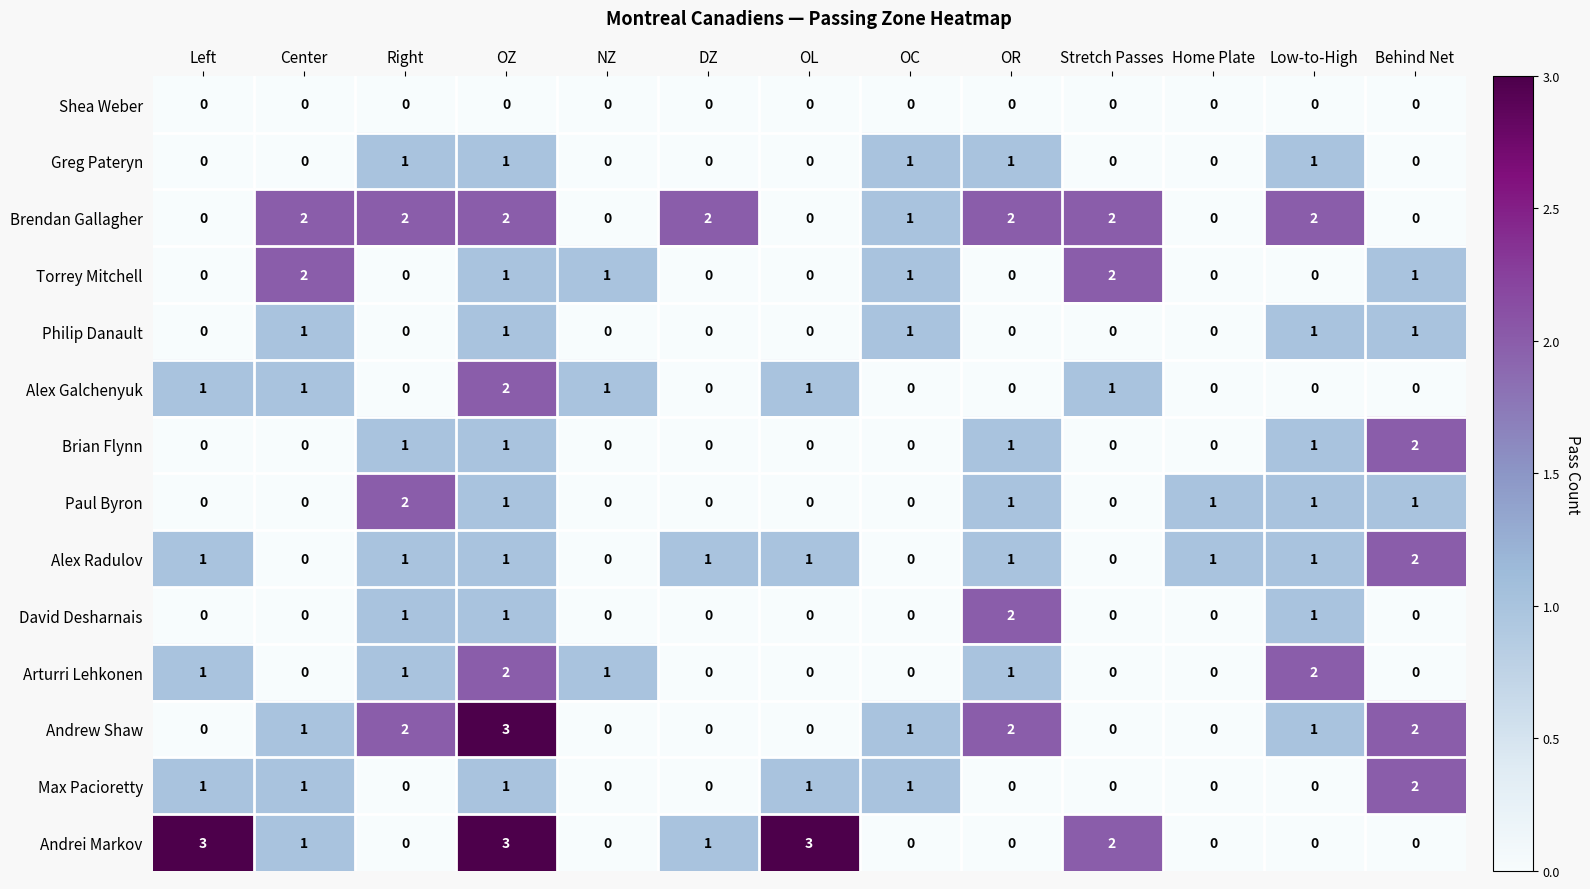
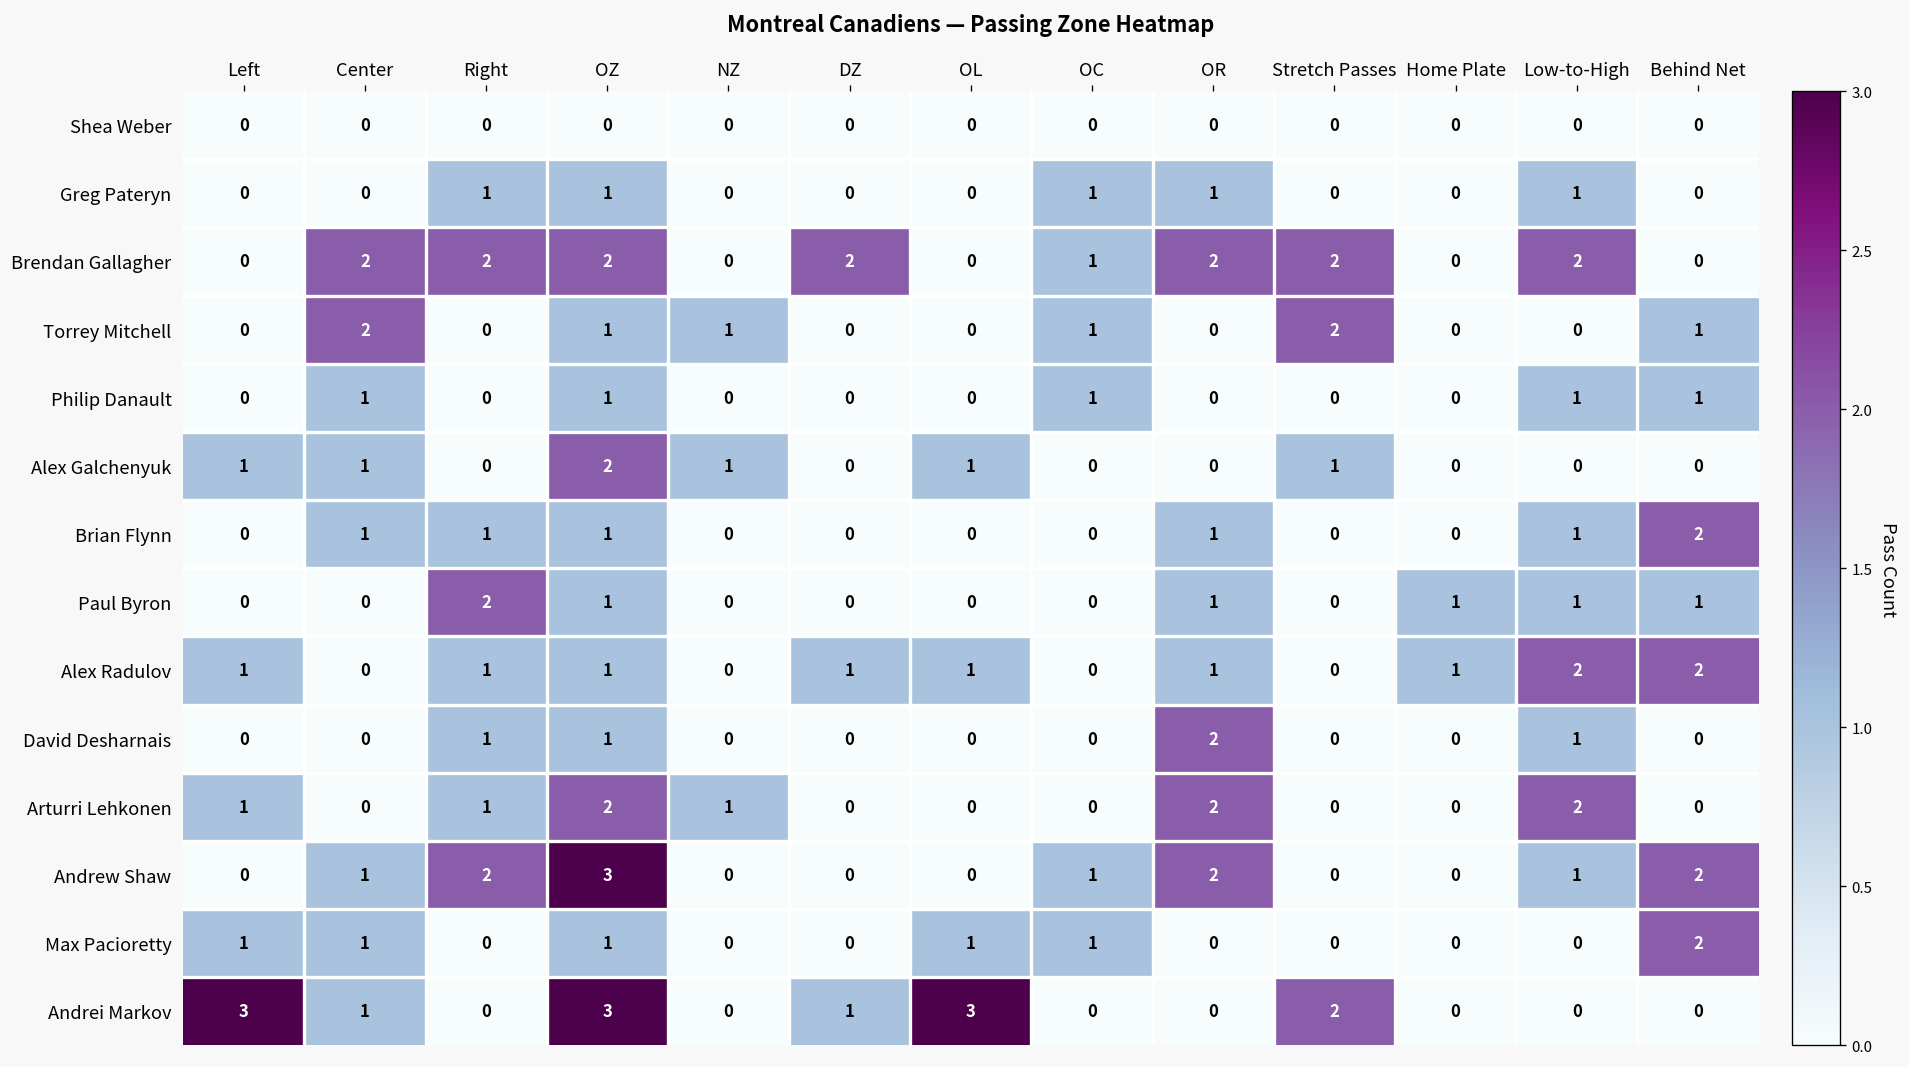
  {
    "Shea Weber": {
      "Left": 0,
      "Center": 0,
      "Right": 0,
      "OZ": 0,
      "NZ": 0,
      "DZ": 0,
      "OL": 0,
      "OC": 0,
      "OR": 0,
      "Stretch Passes": 0,
      "Home Plate": 0,
      "Low-to-High": 0,
      "Behind Net": 0
    },
    "Greg Pateryn": {
      "Left": 0,
      "Center": 0,
      "Right": 1,
      "OZ": 1,
      "NZ": 0,
      "DZ": 0,
      "OL": 0,
      "OC": 1,
      "OR": 1,
      "Stretch Passes": 0,
      "Home Plate": 0,
      "Low-to-High": 1,
      "Behind Net": 0
    },
    "Brendan Gallagher": {
      "Left": 0,
      "Center": 2,
      "Right": 2,
      "OZ": 2,
      "NZ": 0,
      "DZ": 2,
      "OL": 0,
      "OC": 1,
      "OR": 2,
      "Stretch Passes": 2,
      "Home Plate": 0,
      "Low-to-High": 2,
      "Behind Net": 0
    },
    "Torrey Mitchell": {
      "Left": 0,
      "Center": 2,
      "Right": 0,
      "OZ": 1,
      "NZ": 1,
      "DZ": 0,
      "OL": 0,
      "OC": 1,
      "OR": 0,
      "Stretch Passes": 2,
      "Home Plate": 0,
      "Low-to-High": 0,
      "Behind Net": 1
    },
    "Philip Danault": {
      "Left": 0,
      "Center": 1,
      "Right": 0,
      "OZ": 1,
      "NZ": 0,
      "DZ": 0,
      "OL": 0,
      "OC": 1,
      "OR": 0,
      "Stretch Passes": 0,
      "Home Plate": 0,
      "Low-to-High": 1,
      "Behind Net": 1
    },
    "Alex Galchenyuk": {
      "Left": 1,
      "Center": 1,
      "Right": 0,
      "OZ": 2,
      "NZ": 1,
      "DZ": 0,
      "OL": 1,
      "OC": 0,
      "OR": 0,
      "Stretch Passes": 1,
      "Home Plate": 0,
      "Low-to-High": 0,
      "Behind Net": 0
    },
    "Brian Flynn": {
      "Left": 0,
-     "Center": 0,
+     "Center": 1,
      "Right": 1,
      "OZ": 1,
      "NZ": 0,
      "DZ": 0,
      "OL": 0,
      "OC": 0,
      "OR": 1,
      "Stretch Passes": 0,
      "Home Plate": 0,
      "Low-to-High": 1,
      "Behind Net": 2
    },
    "Paul Byron": {
      "Left": 0,
      "Center": 0,
      "Right": 2,
      "OZ": 1,
      "NZ": 0,
      "DZ": 0,
      "OL": 0,
      "OC": 0,
      "OR": 1,
      "Stretch Passes": 0,
      "Home Plate": 1,
      "Low-to-High": 1,
      "Behind Net": 1
    },
    "Alex Radulov": {
      "Left": 1,
      "Center": 0,
      "Right": 1,
      "OZ": 1,
      "NZ": 0,
      "DZ": 1,
      "OL": 1,
      "OC": 0,
      "OR": 1,
      "Stretch Passes": 0,
      "Home Plate": 1,
-     "Low-to-High": 1,
+     "Low-to-High": 2,
      "Behind Net": 2
    },
    "David Desharnais": {
      "Left": 0,
      "Center": 0,
      "Right": 1,
      "OZ": 1,
      "NZ": 0,
      "DZ": 0,
      "OL": 0,
      "OC": 0,
      "OR": 2,
      "Stretch Passes": 0,
      "Home Plate": 0,
      "Low-to-High": 1,
      "Behind Net": 0
    },
    "Arturri Lehkonen": {
      "Left": 1,
      "Center": 0,
      "Right": 1,
      "OZ": 2,
      "NZ": 1,
      "DZ": 0,
      "OL": 0,
      "OC": 0,
-     "OR": 1,
+     "OR": 2,
      "Stretch Passes": 0,
      "Home Plate": 0,
      "Low-to-High": 2,
      "Behind Net": 0
    },
    "Andrew Shaw": {
      "Left": 0,
      "Center": 1,
      "Right": 2,
      "OZ": 3,
      "NZ": 0,
      "DZ": 0,
      "OL": 0,
      "OC": 1,
      "OR": 2,
      "Stretch Passes": 0,
      "Home Plate": 0,
      "Low-to-High": 1,
      "Behind Net": 2
    },
    "Max Pacioretty": {
      "Left": 1,
      "Center": 1,
      "Right": 0,
      "OZ": 1,
      "NZ": 0,
      "DZ": 0,
      "OL": 1,
      "OC": 1,
      "OR": 0,
      "Stretch Passes": 0,
      "Home Plate": 0,
      "Low-to-High": 0,
      "Behind Net": 2
    },
    "Andrei Markov": {
      "Left": 3,
      "Center": 1,
      "Right": 0,
      "OZ": 3,
      "NZ": 0,
      "DZ": 1,
      "OL": 3,
      "OC": 0,
      "OR": 0,
      "Stretch Passes": 2,
      "Home Plate": 0,
      "Low-to-High": 0,
      "Behind Net": 0
    }
  }
